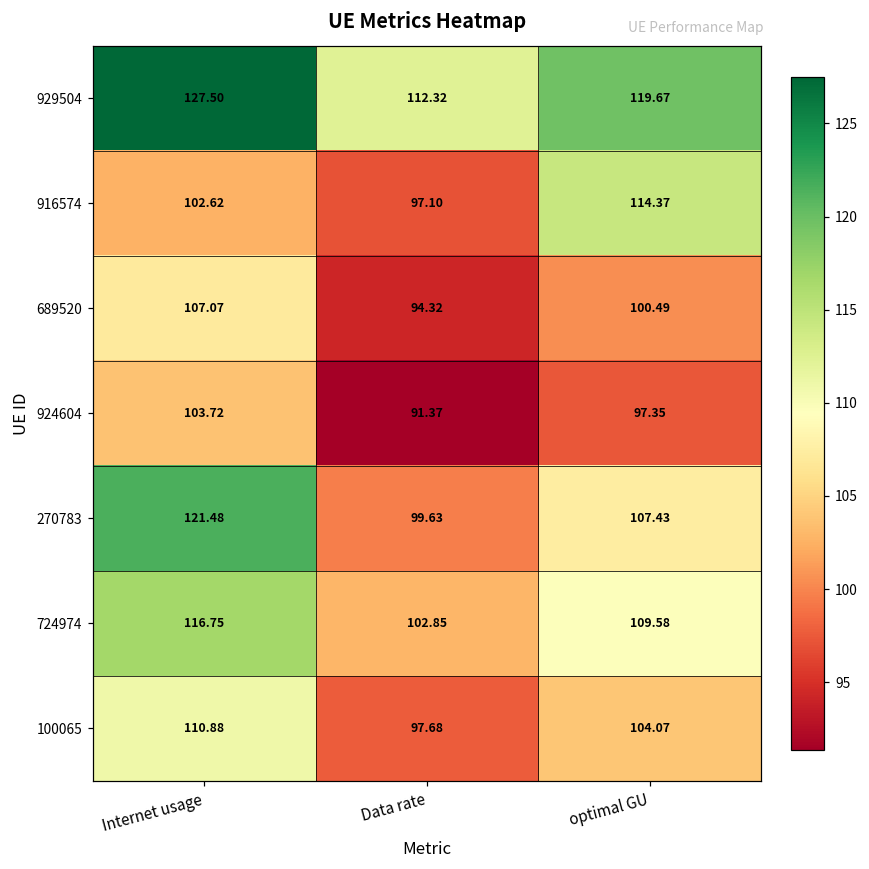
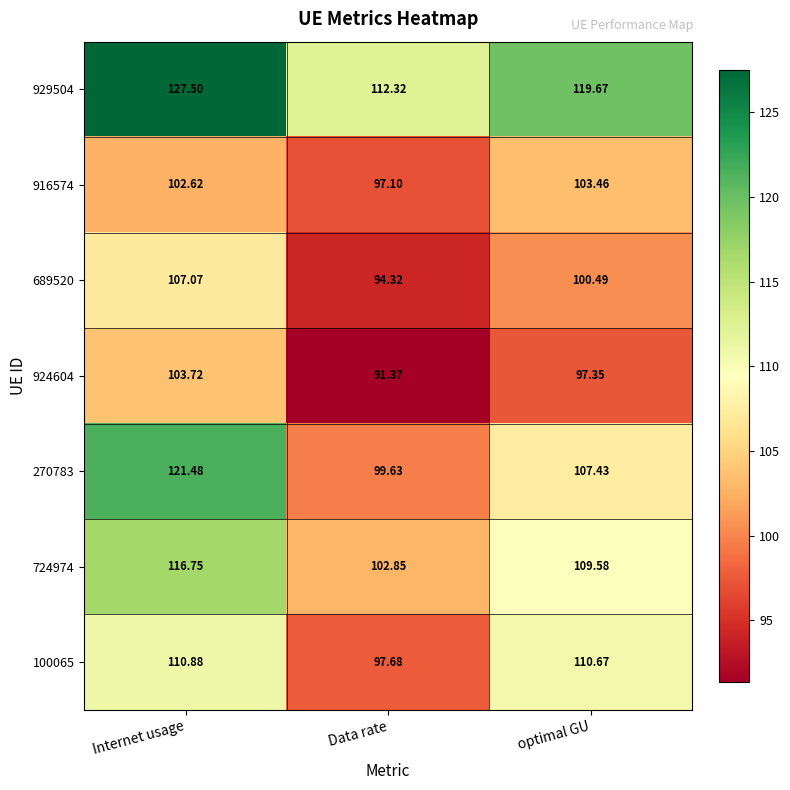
  {
    "929504": {
      "Internet usage": 127.50,
      "Data rate": 112.32,
      "optimal GU": 119.67
    },
    "916574": {
      "Internet usage": 102.62,
      "Data rate": 97.10,
-     "optimal GU": 114.37
+     "optimal GU": 103.46
    },
    "689520": {
      "Internet usage": 107.07,
      "Data rate": 94.32,
      "optimal GU": 100.49
    },
    "924604": {
      "Internet usage": 103.72,
      "Data rate": 91.37,
      "optimal GU": 97.35
    },
    "270783": {
      "Internet usage": 121.48,
      "Data rate": 99.63,
      "optimal GU": 107.43
    },
    "724974": {
      "Internet usage": 116.75,
      "Data rate": 102.85,
      "optimal GU": 109.58
    },
    "100065": {
      "Internet usage": 110.88,
      "Data rate": 97.68,
-     "optimal GU": 104.07
+     "optimal GU": 110.67
    }
  }
